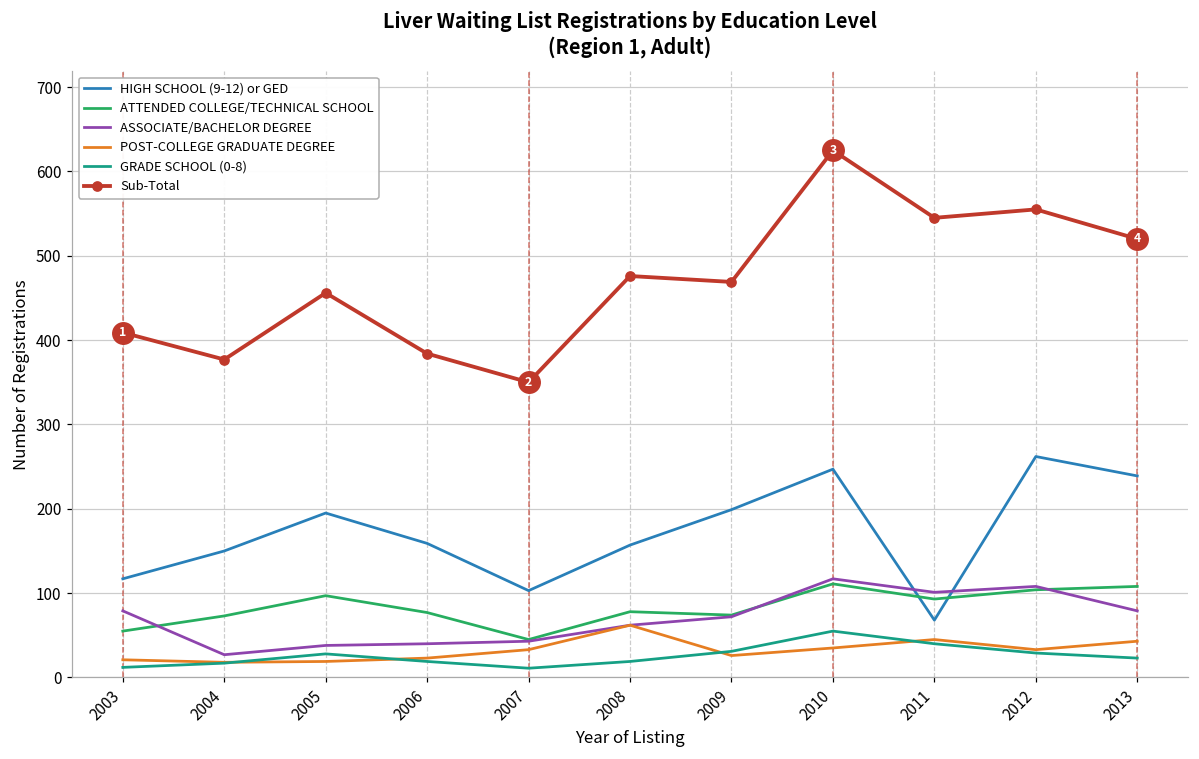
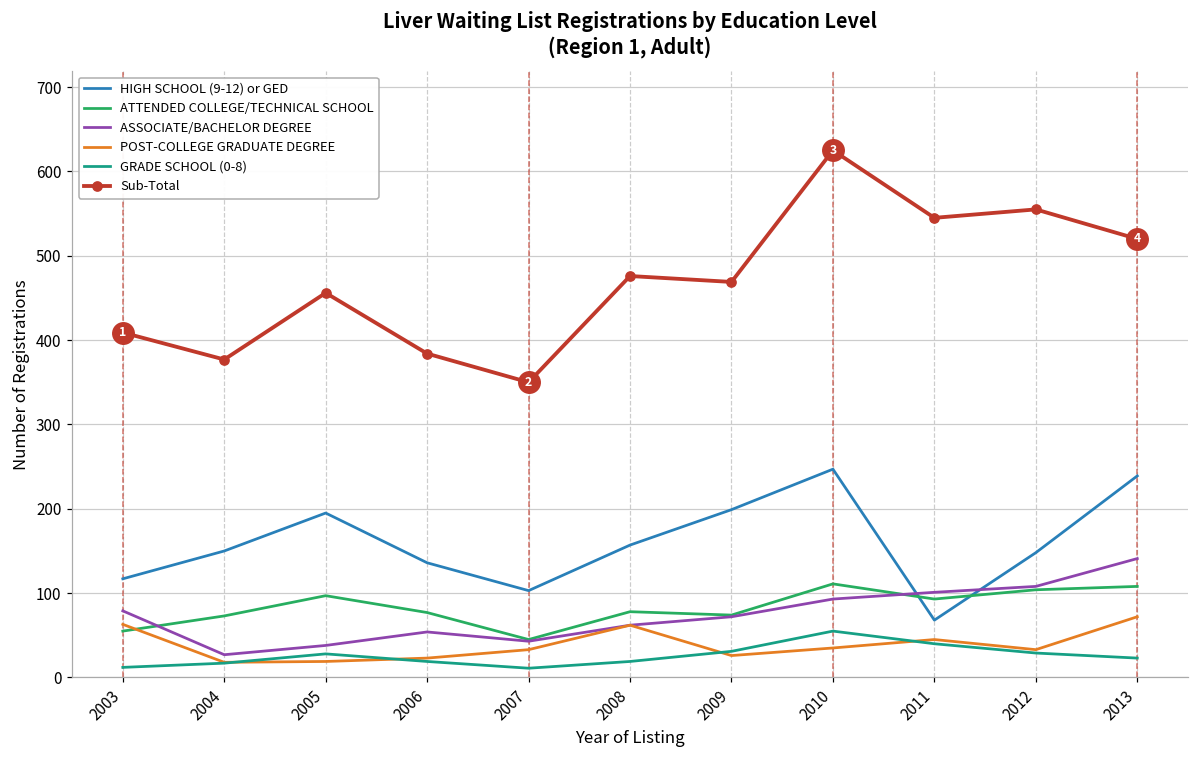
  {
    "HIGH SCHOOL (9-12) or GED": {
      "2003": 120,
      "2004": 150,
      "2005": 200,
-     "2006": 160,
+     "2006": 140,
      "2007": 100,
      "2008": 160,
      "2009": 200,
      "2010": 250,
      "2011": 70,
-     "2012": 260,
+     "2012": 150,
      "2013": 240
    },
    "ASSOCIATE/BACHELOR DEGREE": {
      "2003": 80,
      "2004": 30,
      "2005": 40,
-     "2006": 40,
-     "2010": 120,
+     "2006": 50,
+     "2010": 90,
      "2011": 100,
      "2012": 110,
-     "2013": 80
+     "2013": 140
    },
    "POST-COLLEGE GRADUATE DEGREE": {
-     "2003": 20,
+     "2003": 60,
      "2005": 20,
      "2006": 20,
      "2007": 30,
      "2009": 30,
      "2010": 40,
      "2011": 50,
      "2012": 30,
-     "2013": 40
+     "2013": 70
    }
  }
